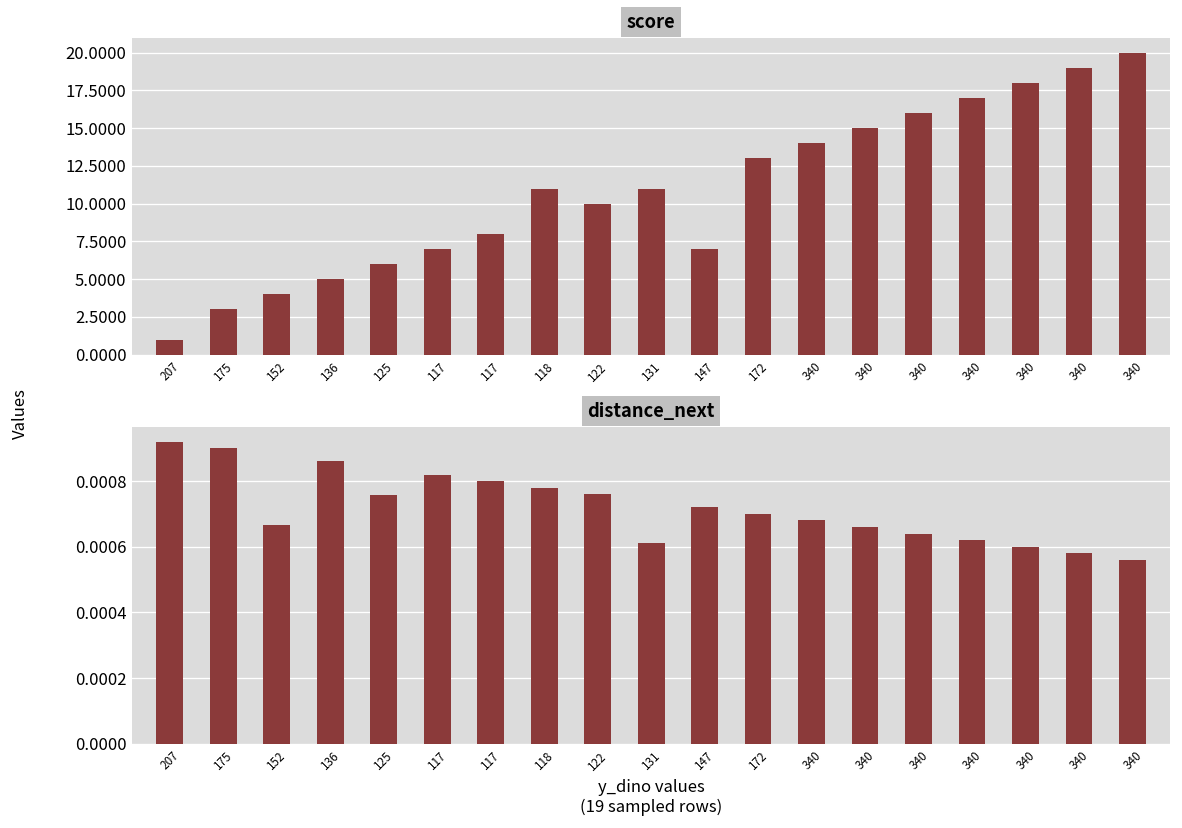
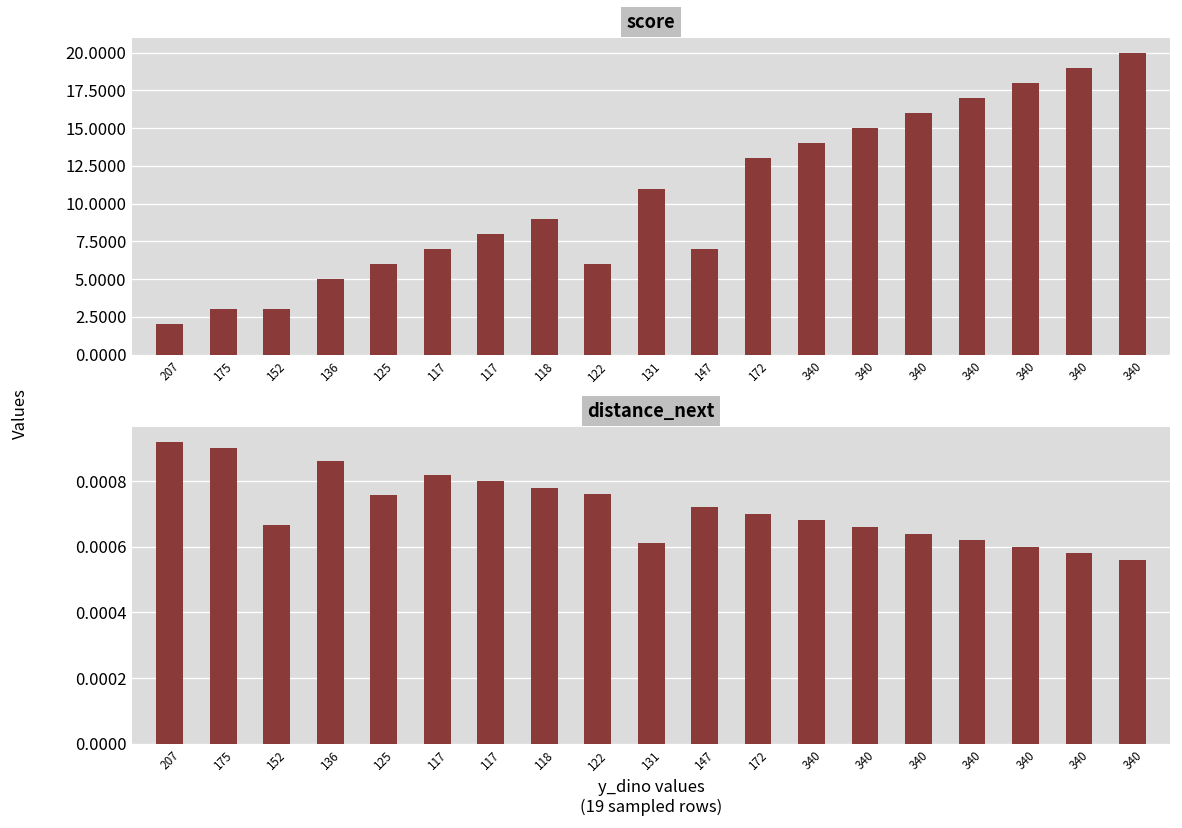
  {
    "score": {
-     "207": 1,
+     "207": 2,
      "175": 3,
-     "152": 4,
+     "152": 3,
      "136": 5,
      "125": 6,
-     "118": 11,
-     "122": 10,
+     "118": 9,
+     "122": 6,
      "131": 11,
      "147": 7,
      "172": 13
    },
    "distance_next": {
      "207": 0.00092,
      "175": 0.00090,
      "152": 0.00067,
      "136": 0.00086,
      "125": 0.00076,
      "118": 0.00078,
      "122": 0.00076,
      "131": 0.00061,
      "147": 0.00072,
      "172": 0.00070
    }
  }
